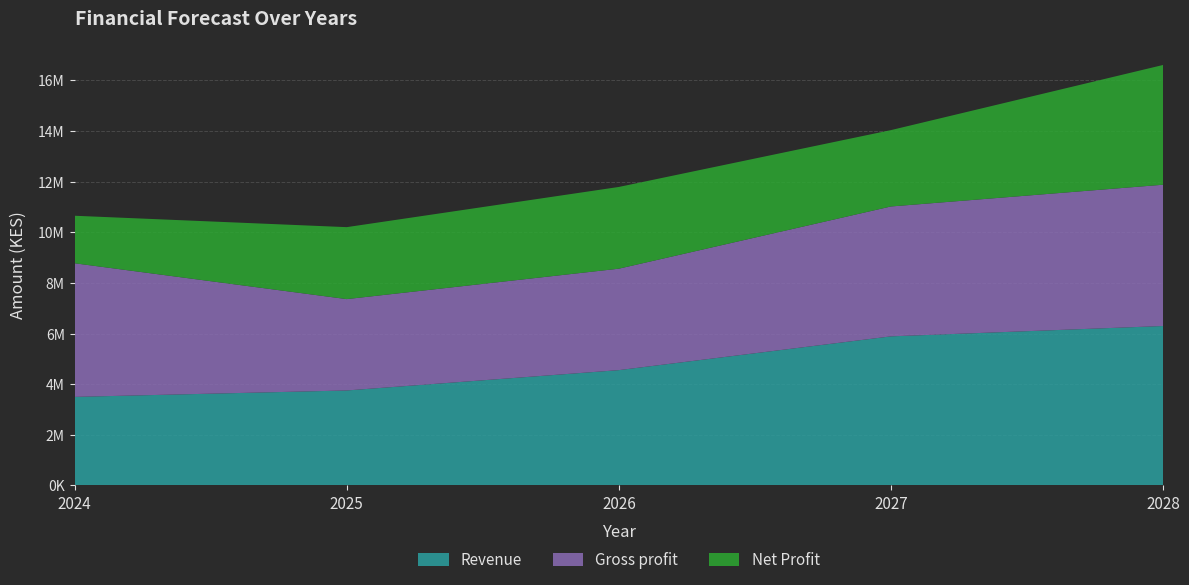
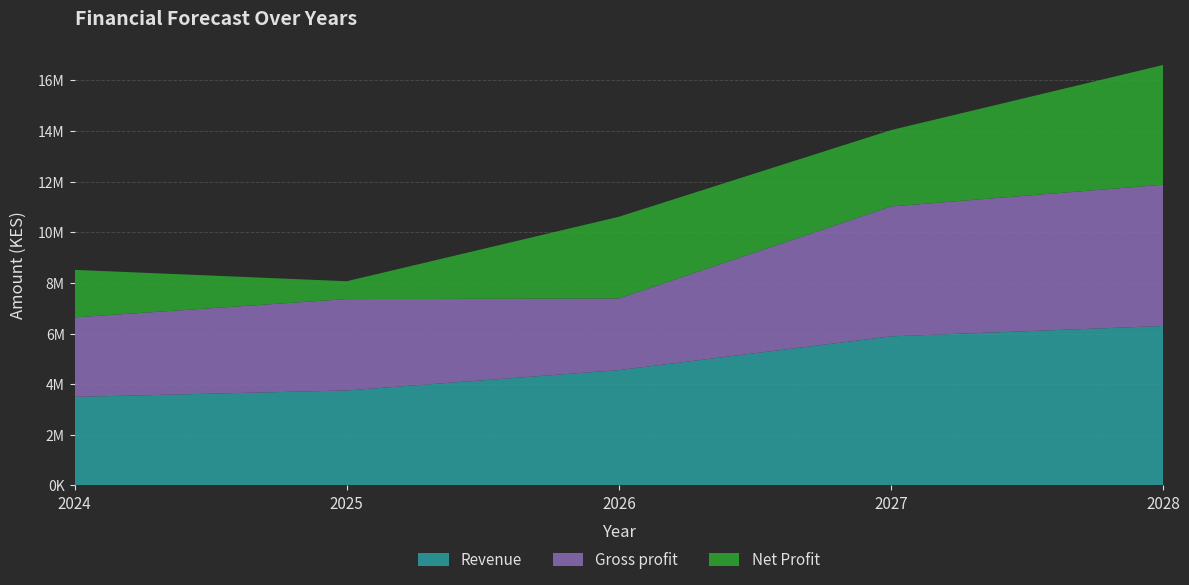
  {
    "Revenue": {
      "2024": 3500000,
      "2025": 3800000,
      "2026": 4600000,
      "2027": 5900000,
      "2028": 6300000
    },
    "Gross profit": {
-     "2024": 5300000,
+     "2024": 3100000,
      "2025": 3600000,
-     "2026": 4000000,
+     "2026": 2800000,
      "2027": 5100000,
      "2028": 5600000
    },
    "Net Profit": {
      "2024": 1900000,
-     "2025": 2800000,
+     "2025": 700000,
      "2026": 3200000,
      "2027": 3000000,
      "2028": 4700000
    }
  }
